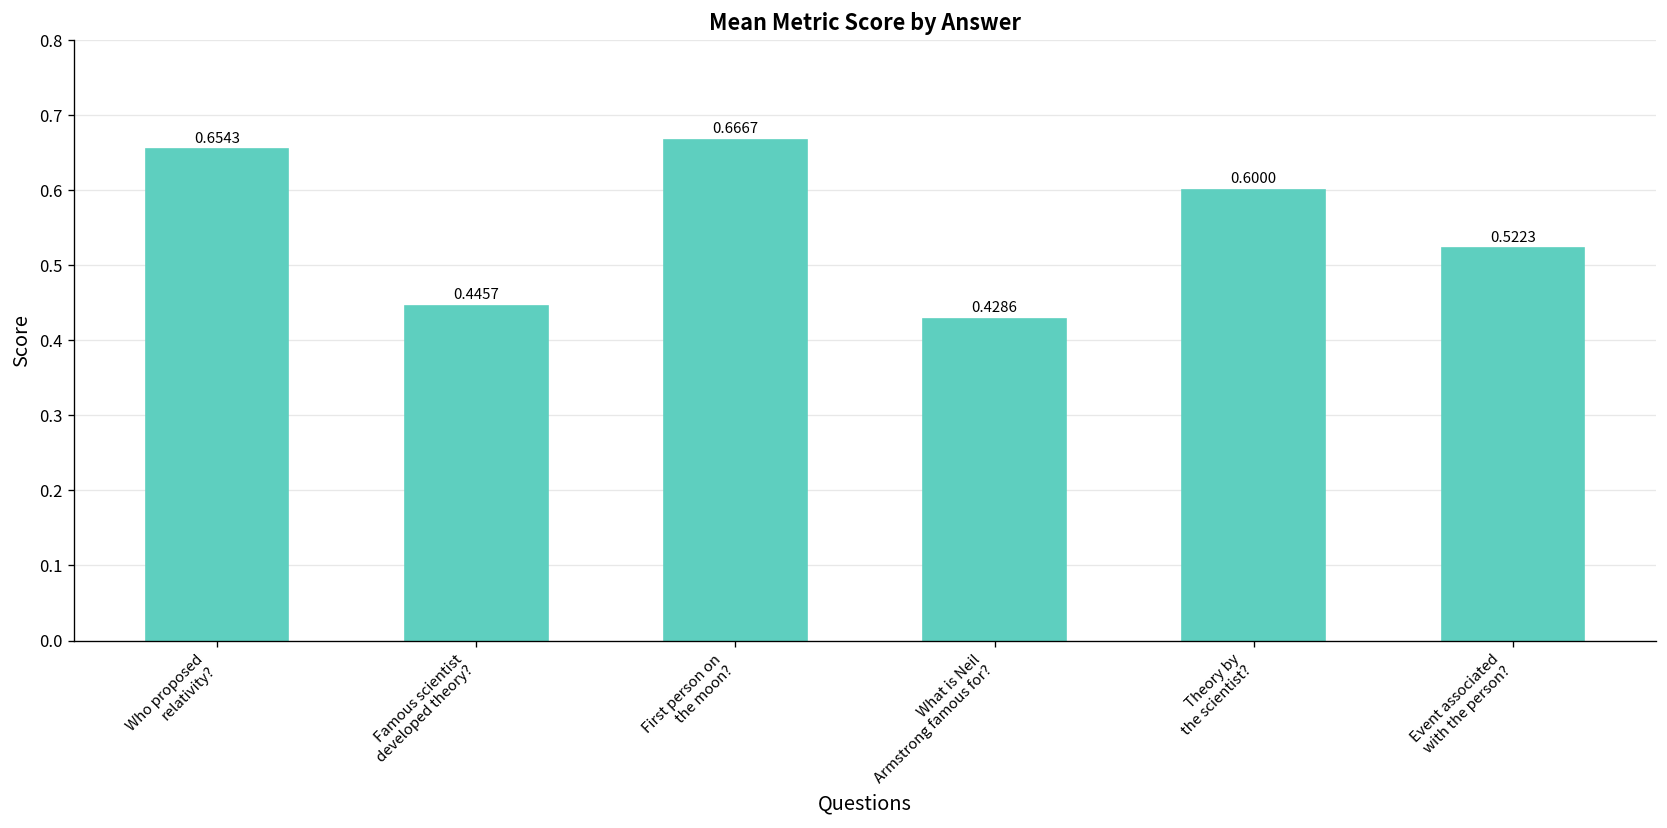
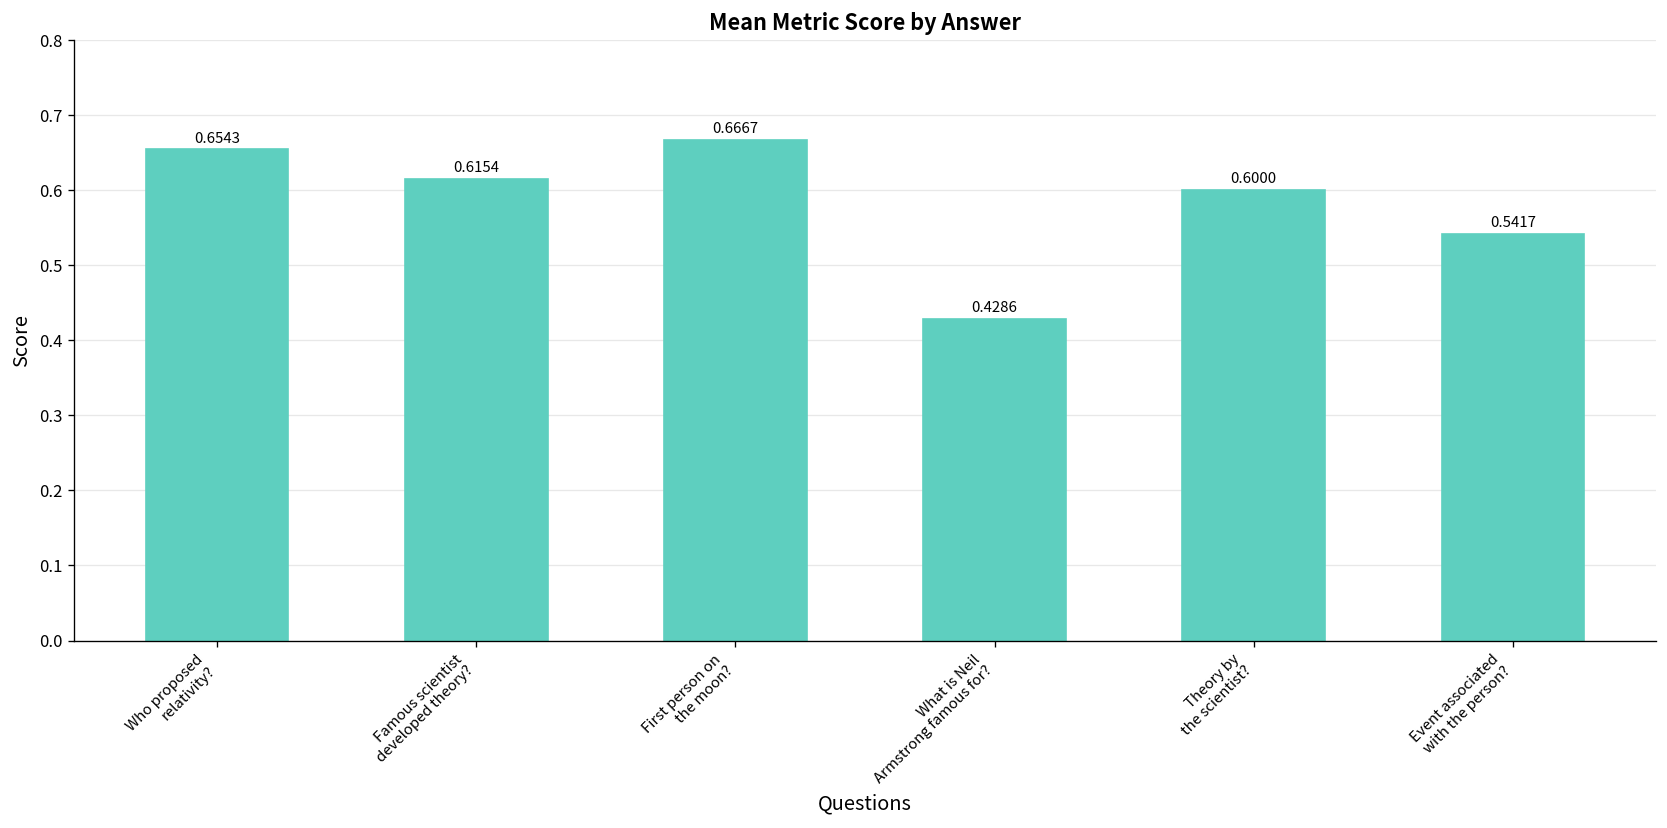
  {
    "Who proposed relativity?": 0.6543,
-   "Famous scientist developed theory?": 0.4457,
+   "Famous scientist developed theory?": 0.6154,
    "First person on the moon?": 0.6667,
    "What is Neil Armstrong famous for?": 0.4286,
    "Theory by the scientist?": 0.6000,
-   "Event associated with the person?": 0.5223
+   "Event associated with the person?": 0.5417
  }
